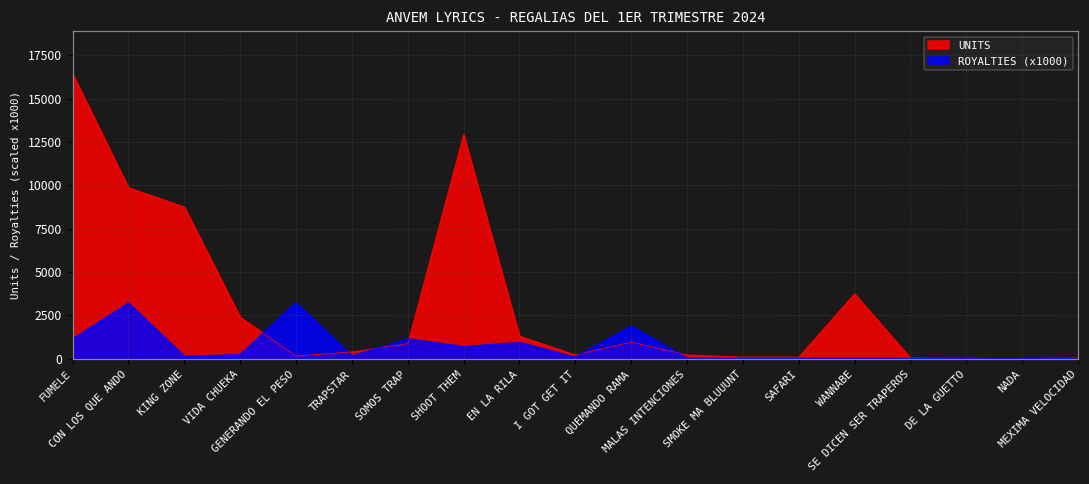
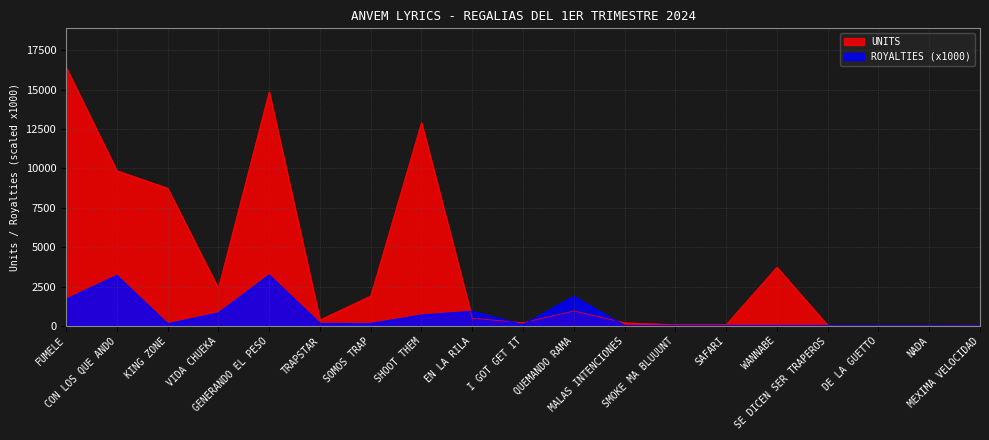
  {
    "UNITS": {
      "FUMELE": 16400,
      "CON LOS QUE ANDO": 9900,
      "KING ZONE": 8700,
      "VIDA CHUEKA": 2400,
-     "GENERANDO EL PESO": 100,
+     "GENERANDO EL PESO": 14900,
      "TRAPSTAR": 400,
-     "SOMOS TRAP": 900,
+     "SOMOS TRAP": 1900,
      "SHOOT THEM": 12900,
-     "EN LA RILA": 1300,
+     "EN LA RILA": 500,
      "QUEMANDO RAMA": 1000,
      "MALAS INTENCIONES": 200,
      "WANNABE": 3700
    },
    "ROYALTIES (x1000)": {
-     "FUMELE": 1100,
+     "FUMELE": 1700,
      "CON LOS QUE ANDO": 3200,
      "KING ZONE": 100,
-     "VIDA CHUEKA": 200,
+     "VIDA CHUEKA": 800,
      "GENERANDO EL PESO": 3200,
      "TRAPSTAR": 200,
-     "SOMOS TRAP": 1100,
+     "SOMOS TRAP": 200,
      "SHOOT THEM": 700,
      "EN LA RILA": 900,
      "QUEMANDO RAMA": 1900,
      "MALAS INTENCIONES": 0,
      "WANNABE": 0
    }
  }
